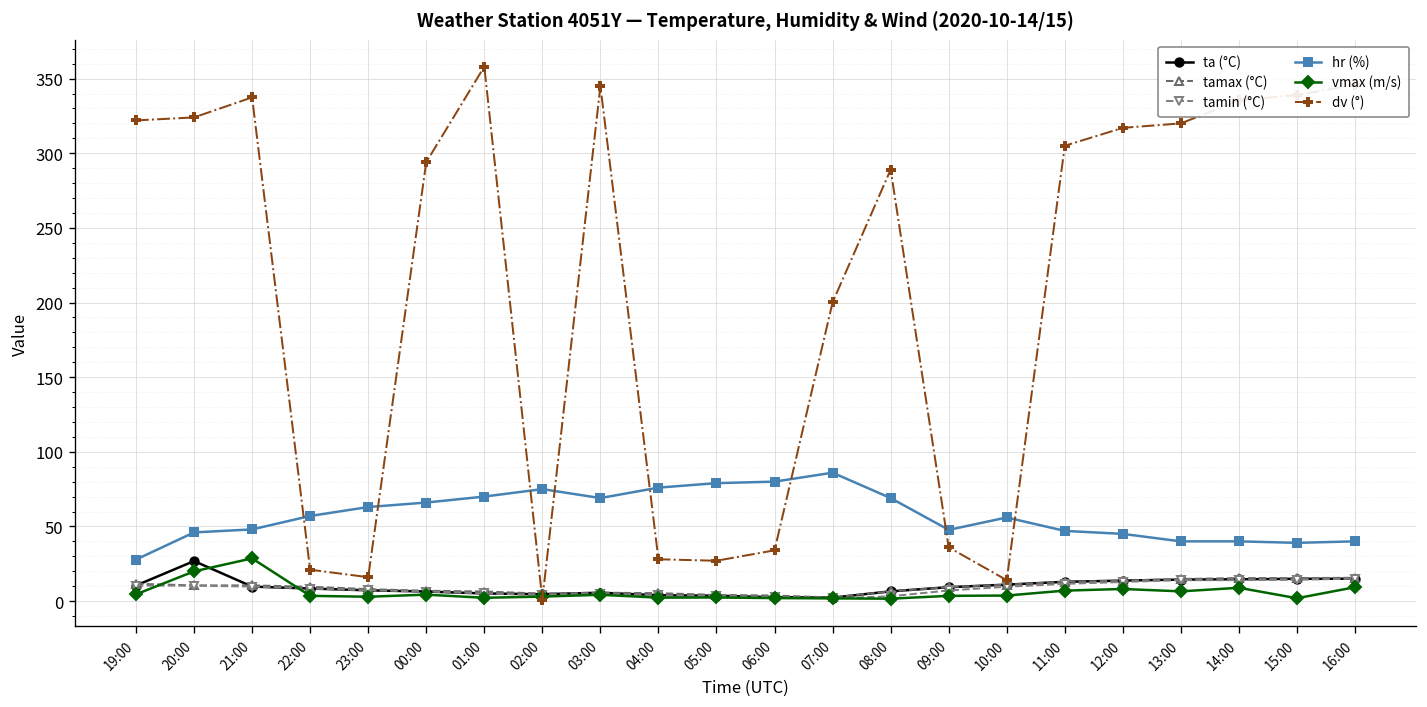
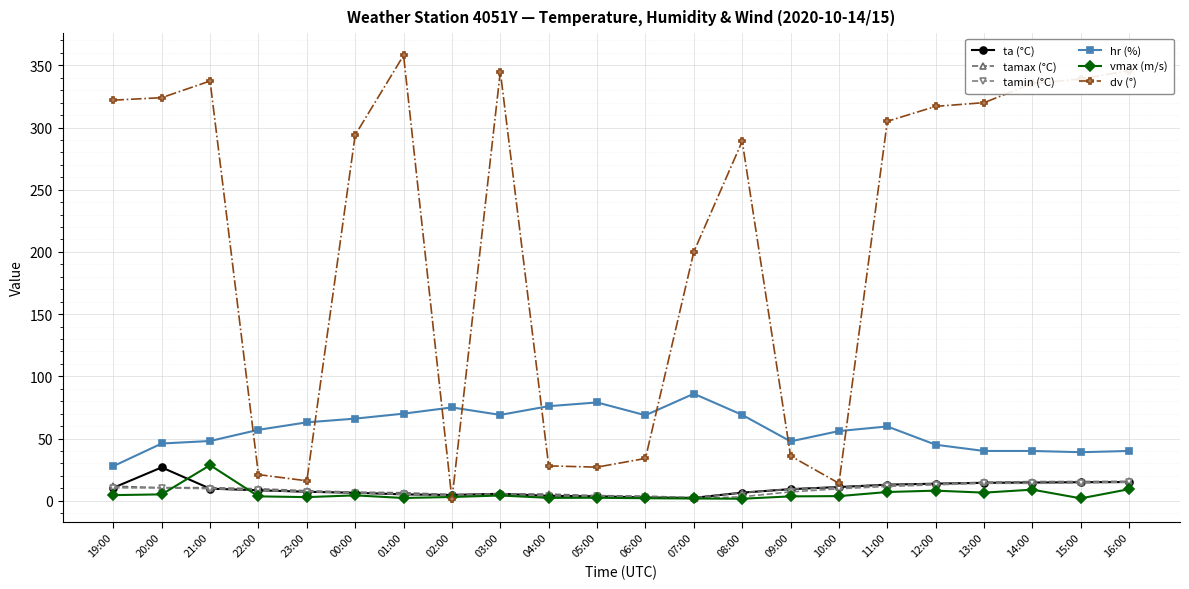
  {
    "ta (°C)": {
      "20:00": 27
    },
    "hr (%)": {
      "19:00": 28,
      "20:00": 46,
      "21:00": 48,
      "22:00": 57,
      "23:00": 63,
      "00:00": 66,
      "01:00": 70,
      "02:00": 75,
      "03:00": 69,
      "04:00": 76,
      "05:00": 79,
-     "06:00": 80,
+     "06:00": 69,
      "07:00": 86,
      "08:00": 69,
      "09:00": 48,
      "10:00": 56,
-     "11:00": 47,
+     "11:00": 60,
      "12:00": 45,
      "13:00": 40,
      "14:00": 40,
      "15:00": 39,
      "16:00": 40
    },
    "vmax (m/s)": {
      "19:00": 5,
-     "20:00": 20,
+     "20:00": 5,
      "21:00": 29,
      "22:00": 4,
      "23:00": 3,
      "00:00": 4,
      "01:00": 2,
      "09:00": 4,
      "10:00": 4,
      "11:00": 7,
      "12:00": 8,
      "13:00": 7,
      "14:00": 9,
      "15:00": 2,
      "16:00": 9
    },
    "dv (°)": {
      "19:00": 322,
      "20:00": 324,
      "21:00": 337,
      "22:00": 21,
      "23:00": 16,
      "00:00": 294,
      "01:00": 358,
      "03:00": 345,
      "04:00": 28,
      "05:00": 27,
      "06:00": 34,
      "07:00": 200,
      "08:00": 289,
      "09:00": 36,
      "10:00": 14,
      "11:00": 305,
      "12:00": 317,
      "13:00": 320
    }
  }
